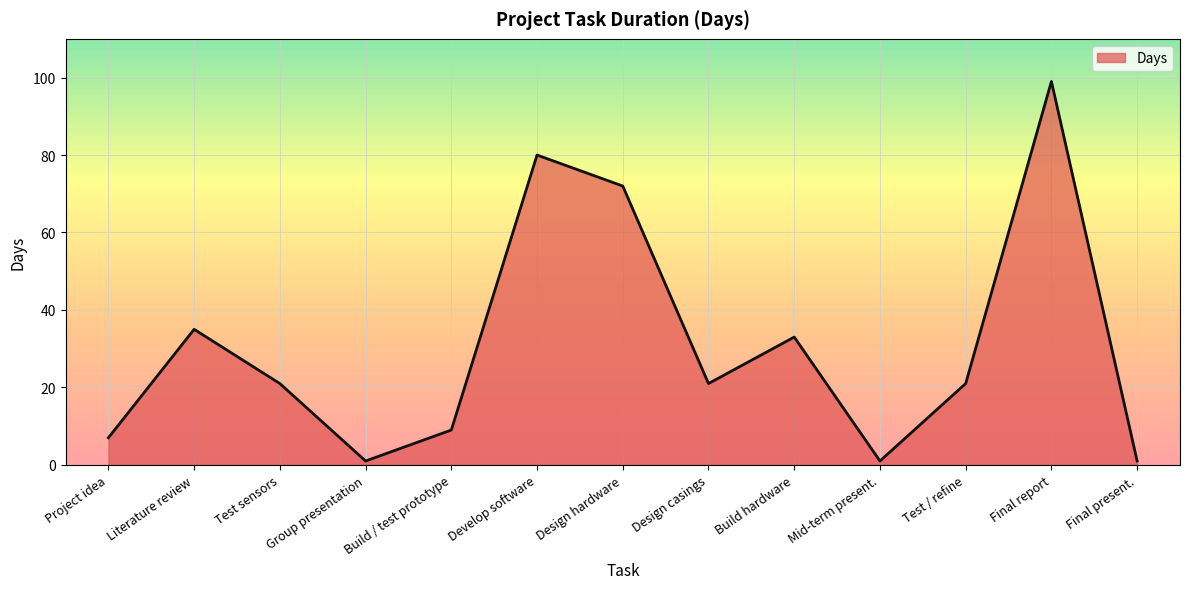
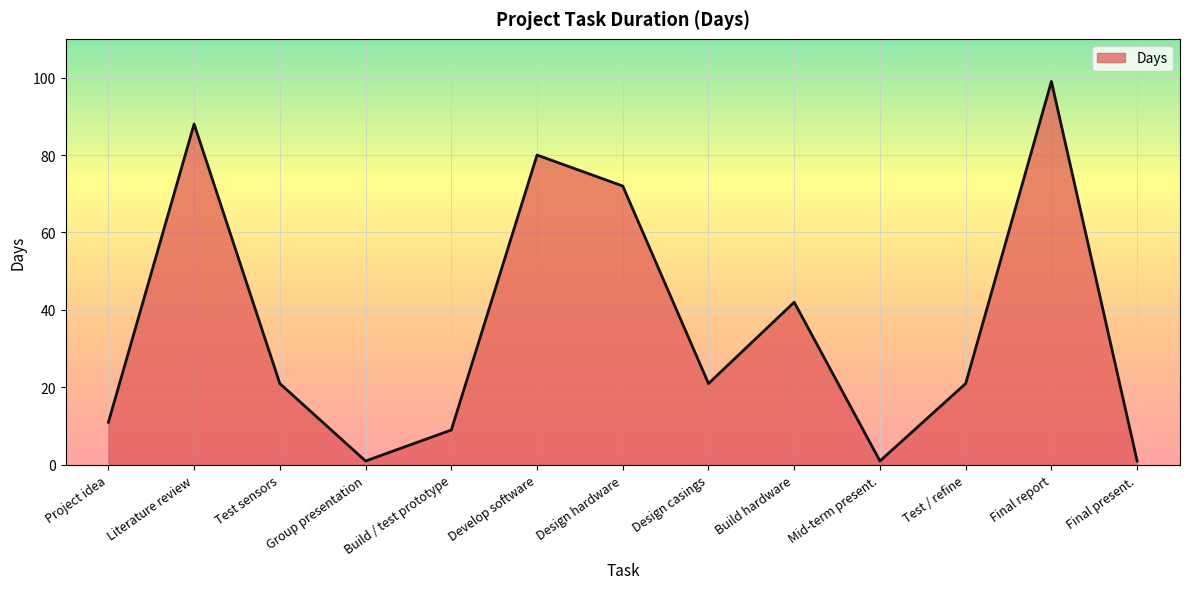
  {
-   "Project idea": 7,
-   "Literature review": 35,
+   "Project idea": 11,
+   "Literature review": 88,
    "Test sensors": 21,
    "Group presentation": 1,
    "Build / test prototype": 9,
    "Develop software": 80,
    "Design hardware": 72,
    "Design casings": 21,
-   "Build hardware": 33,
+   "Build hardware": 42,
    "Mid-term present.": 1,
    "Test / refine": 21,
    "Final report": 99,
    "Final present.": 1
  }
